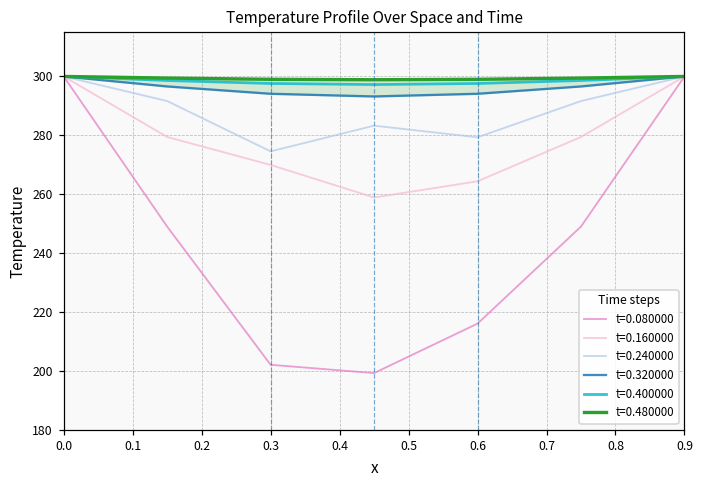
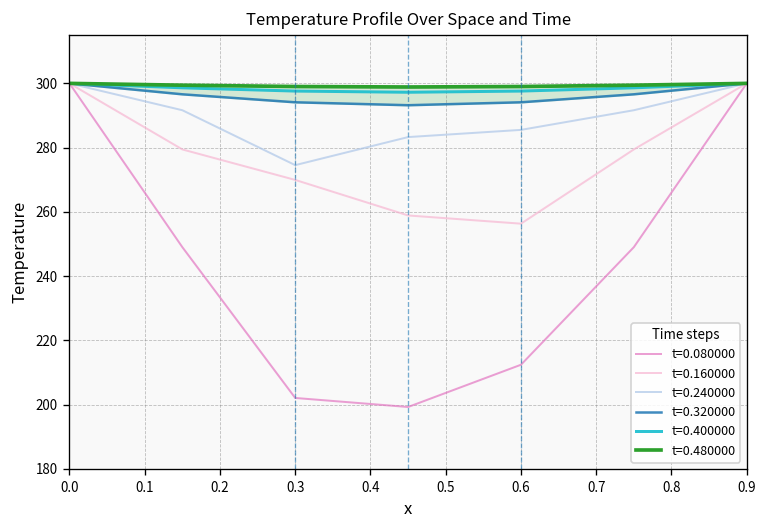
  {
    "t=0.080000": {
      "0.3": 202,
-     "0.6": 216
+     "0.6": 212
    },
    "t=0.160000": {
      "0.3": 270,
-     "0.6": 264
+     "0.6": 256
    },
    "t=0.240000": {
      "0.3": 275,
-     "0.6": 279
+     "0.6": 286
    },
    "t=0.320000": {
      "0.3": 294,
      "0.6": 294
    },
    "t=0.400000": {
      "0.3": 298,
      "0.6": 298
    },
    "t=0.480000": {
      "0.3": 299,
      "0.6": 299
    }
  }
